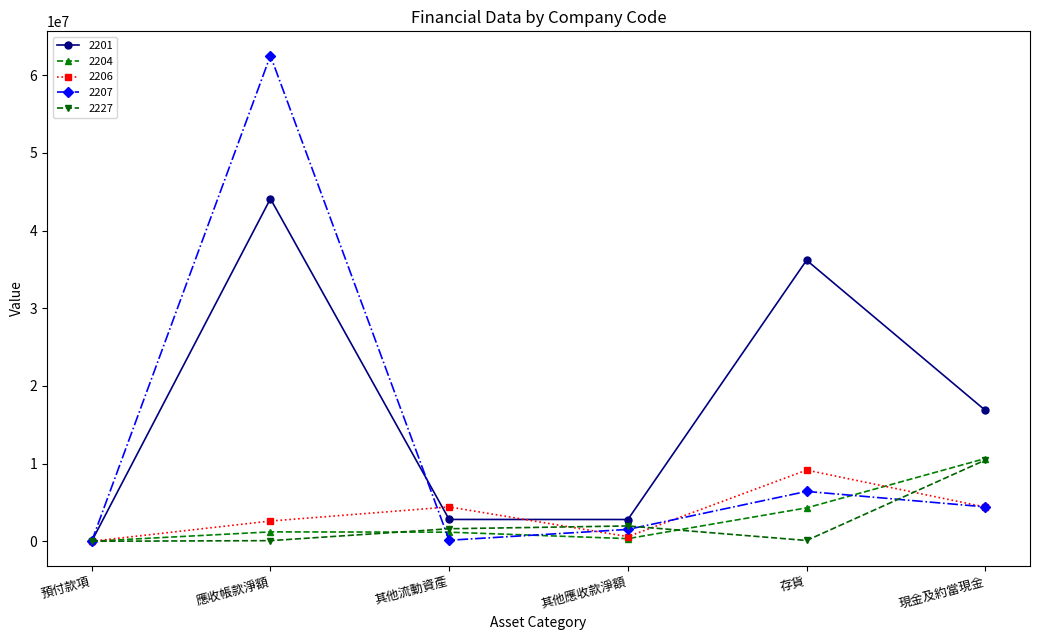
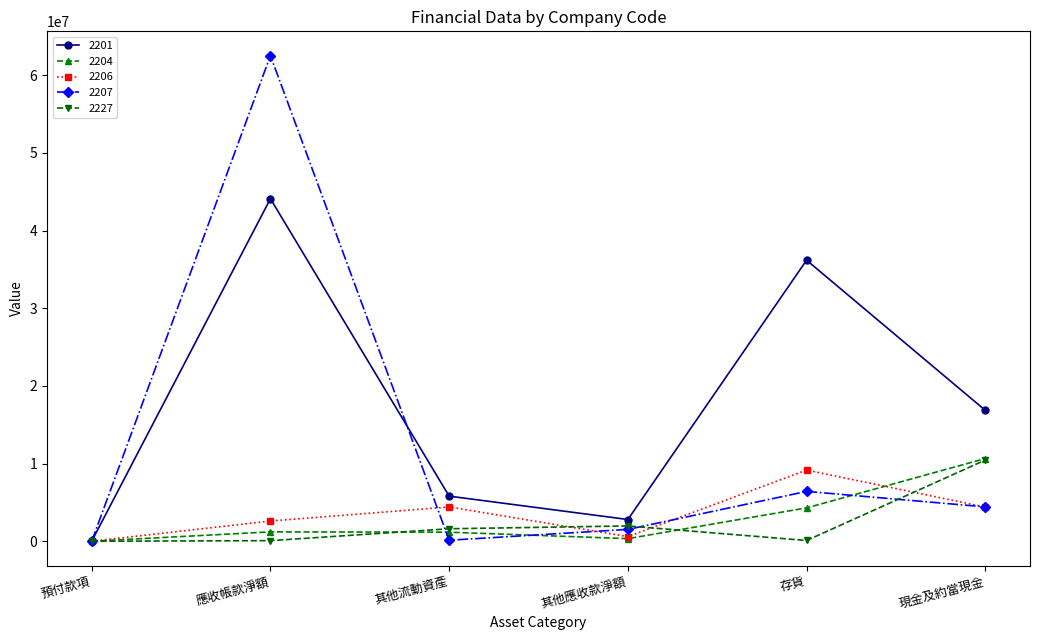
  {
    "2201": {
      "應收帳款淨額": 44000000,
-     "其他流動資產": 3000000,
+     "其他流動資產": 6000000,
      "其他應收款淨額": 3000000,
      "存貨": 36000000,
      "現金及約當現金": 17000000
    },
    "2206": {
      "應收帳款淨額": 3000000,
      "其他流動資產": 4000000,
      "存貨": 9000000
    },
    "2207": {
      "應收帳款淨額": 63000000,
      "其他流動資產": 0,
      "其他應收款淨額": 2000000,
      "存貨": 6000000
    }
  }
